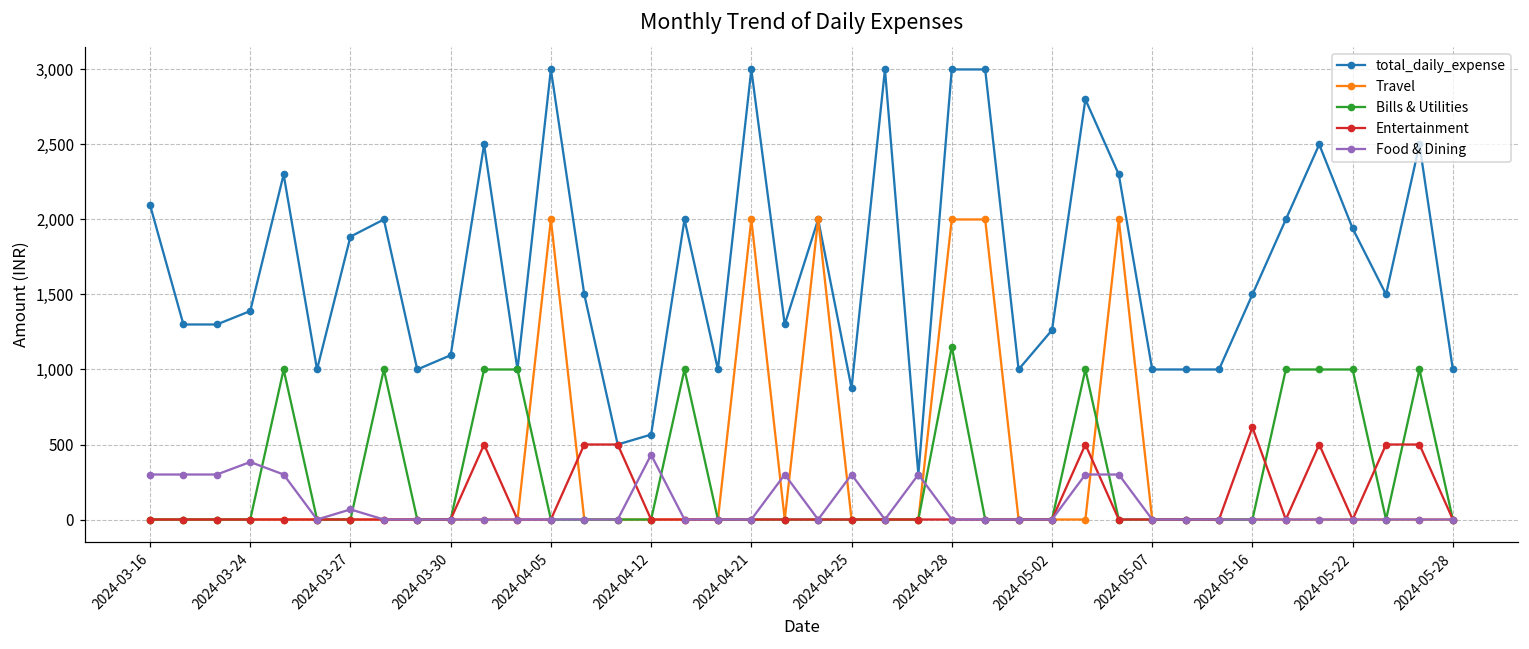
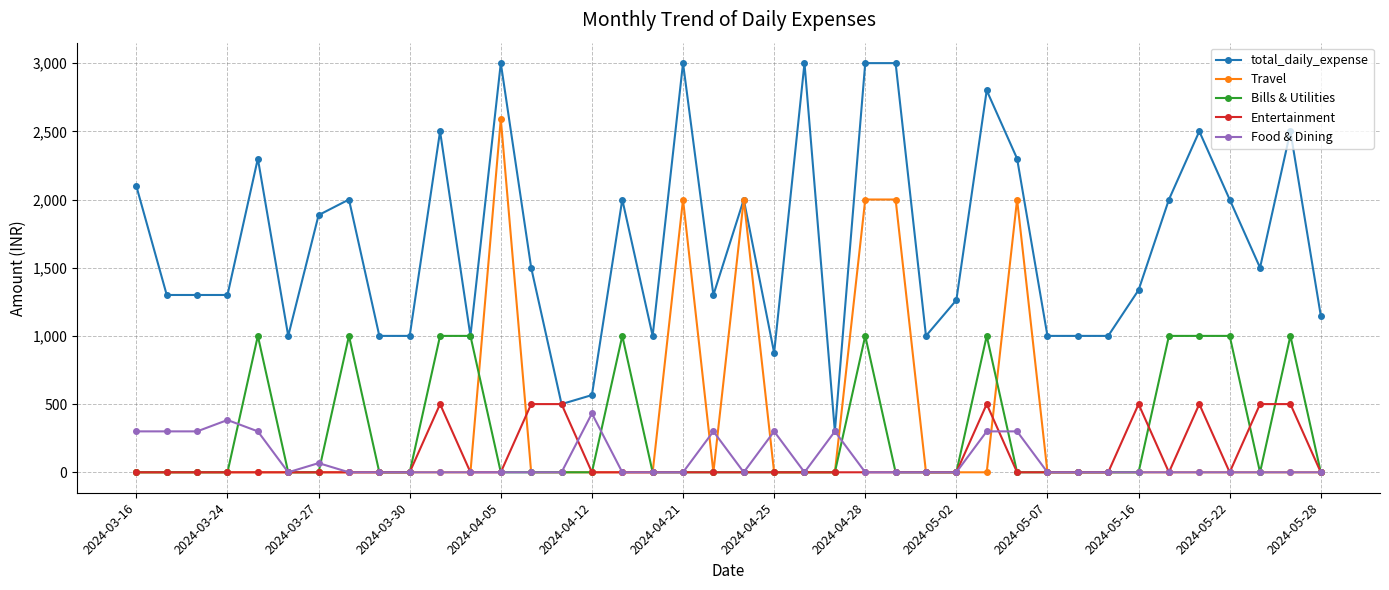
  {
    "total_daily_expense": {
      "2024-03-16": "2,100",
-     "2024-03-24": "1,390",
+     "2024-03-24": "1,300",
      "2024-03-27": "1,890",
-     "2024-03-30": "1,100",
+     "2024-03-30": "1,000",
      "2024-04-05": "3,000",
      "2024-04-12": "570",
      "2024-04-21": "3,000",
      "2024-04-25": "880",
      "2024-04-28": "3,000",
      "2024-05-02": "1,260",
      "2024-05-07": "1,000",
-     "2024-05-16": "1,500",
-     "2024-05-22": "1,940",
-     "2024-05-28": "1,000"
+     "2024-05-16": "1,340",
+     "2024-05-22": "2,000",
+     "2024-05-28": "1,150"
    },
    "Travel": {
-     "2024-04-05": "2,000",
+     "2024-04-05": "2,590",
      "2024-04-21": "2,000",
      "2024-04-28": "2,000"
    },
    "Bills & Utilities": {
-     "2024-04-28": "1,150",
+     "2024-04-28": "1,000",
      "2024-05-22": "1,000"
    },
    "Entertainment": {
-     "2024-05-16": "610"
+     "2024-05-16": "500"
    },
    "Food & Dining": {
      "2024-03-16": "300",
      "2024-03-24": "380",
      "2024-03-27": "70",
      "2024-04-12": "430",
      "2024-04-25": "300"
    }
  }
